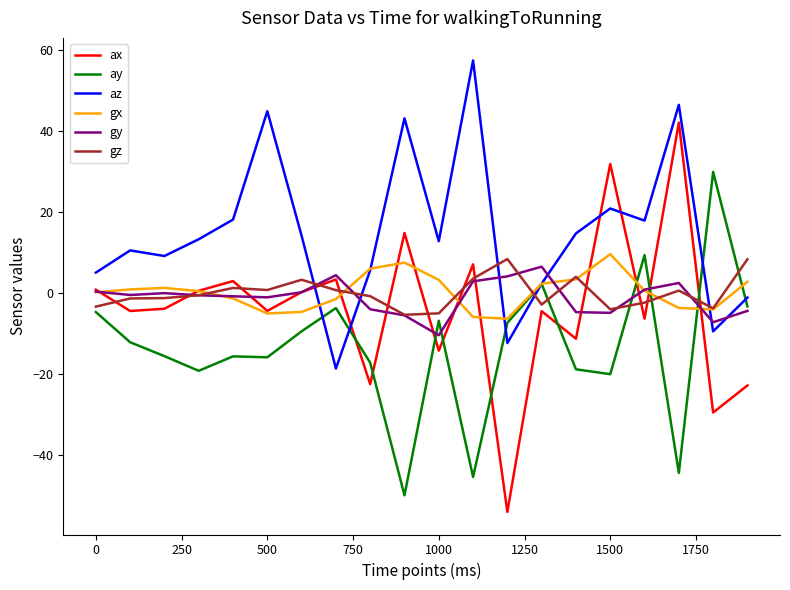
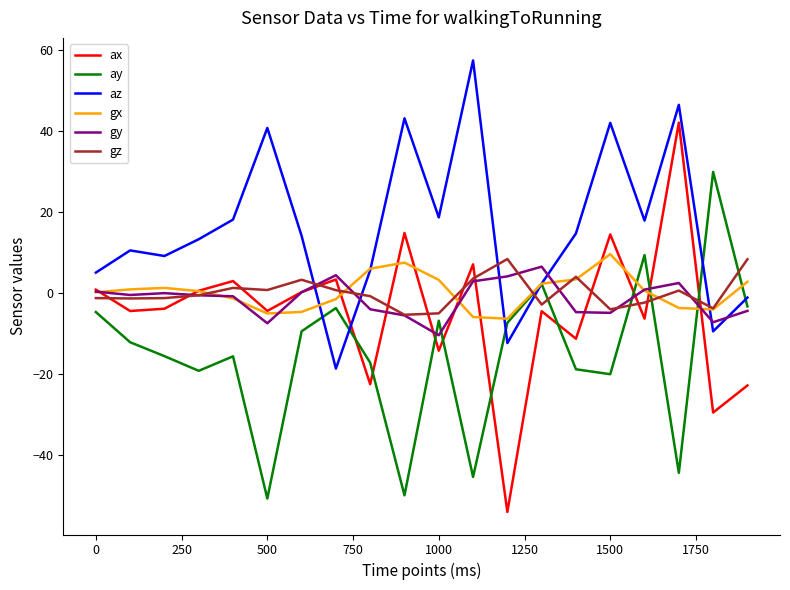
  {
    "ax": {
      "500": -4,
      "1000": -14,
-     "1500": 32
+     "1500": 14
    },
    "ay": {
      "0": -5,
-     "500": -16,
+     "500": -51,
      "1000": -7,
      "1500": -20
    },
    "az": {
      "0": 5,
-     "500": 45,
-     "1000": 13,
-     "1500": 21
+     "500": 41,
+     "1000": 19,
+     "1500": 42
    },
    "gx": {
      "500": -5,
      "1000": 3,
      "1500": 10
    },
    "gy": {
-     "500": -1,
+     "500": -7,
      "1000": -10,
      "1500": -5
    },
    "gz": {
-     "0": -3,
+     "0": -1,
      "500": 1,
      "1000": -5,
      "1500": -4
    }
  }
